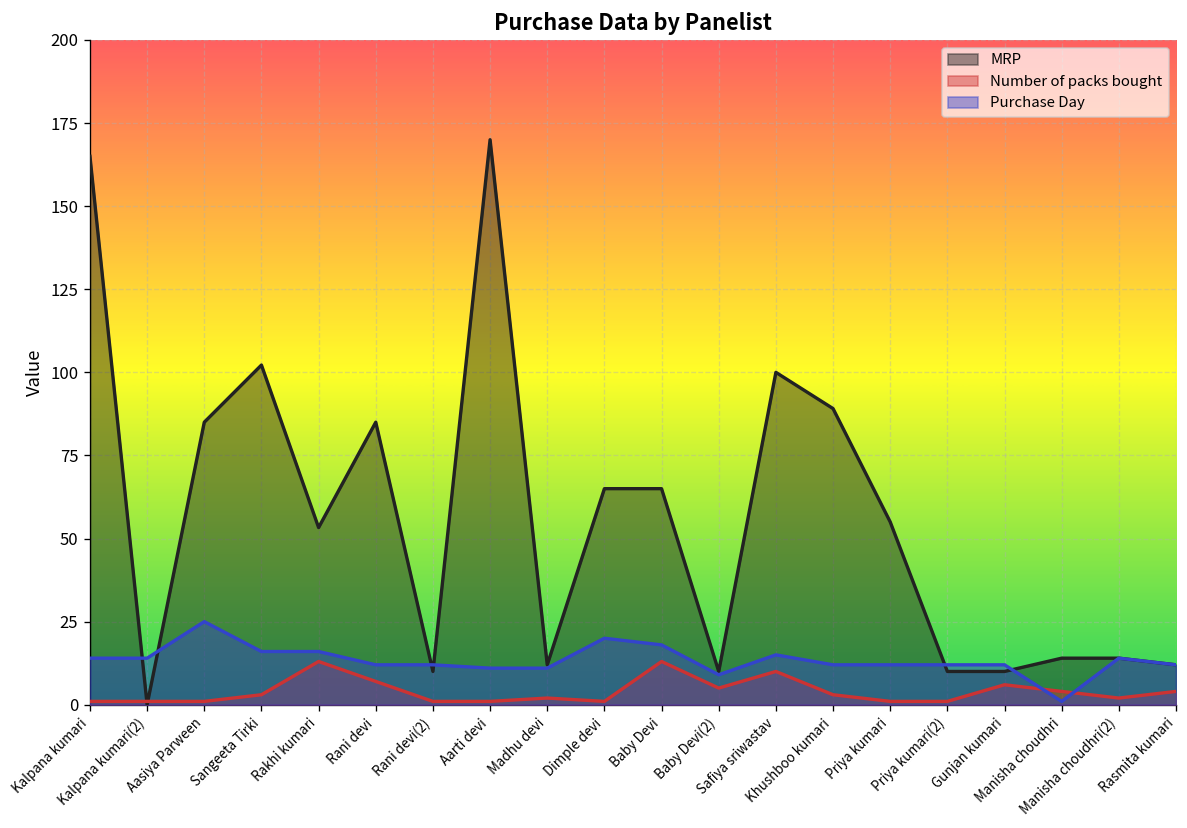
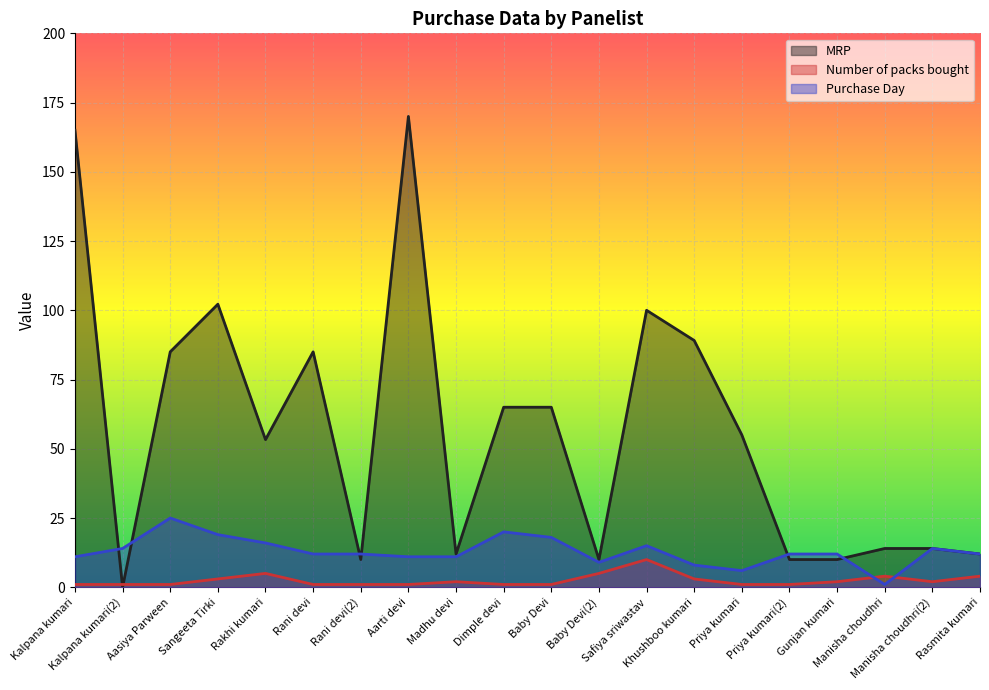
  {
    "MRP": {
      "Kalpana kumari": 165,
      "Kalpana kumari(2)": 0,
      "Aasiya Parween": 85,
      "Sangeeta Tirki": 102,
      "Rakhi kumari": 53,
      "Rani devi": 85,
      "Rani devi(2)": 10,
      "Aarti devi": 170,
      "Madhu devi": 12,
      "Dimple devi": 65,
      "Baby Devi": 65,
      "Baby Devi(2)": 10,
      "Safiya sriwastav": 100,
      "Khushboo kumari": 89,
      "Priya kumari": 55,
      "Priya kumari(2)": 10,
      "Gunjan kumari": 10,
      "Manisha choudhri": 14
    },
    "Number of packs bought": {
      "Kalpana kumari": 1,
      "Kalpana kumari(2)": 1,
      "Aasiya Parween": 1,
      "Sangeeta Tirki": 3,
-     "Rakhi kumari": 13,
-     "Rani devi": 7,
+     "Rakhi kumari": 5,
+     "Rani devi": 1,
      "Rani devi(2)": 1,
      "Aarti devi": 1,
      "Madhu devi": 2,
      "Dimple devi": 1,
-     "Baby Devi": 13,
+     "Baby Devi": 1,
      "Baby Devi(2)": 5,
      "Safiya sriwastav": 10,
      "Khushboo kumari": 3,
      "Priya kumari": 1,
      "Priya kumari(2)": 1,
-     "Gunjan kumari": 6,
+     "Gunjan kumari": 2,
      "Manisha choudhri": 4,
      "Manisha choudhri(2)": 2,
      "Rasmita kumari": 4
    },
    "Purchase Day": {
-     "Kalpana kumari": 14,
+     "Kalpana kumari": 11,
      "Kalpana kumari(2)": 14,
      "Aasiya Parween": 25,
-     "Sangeeta Tirki": 16,
+     "Sangeeta Tirki": 19,
      "Rakhi kumari": 16,
      "Rani devi": 12,
      "Rani devi(2)": 12,
      "Aarti devi": 11,
      "Madhu devi": 11,
      "Dimple devi": 20,
      "Baby Devi": 18,
      "Baby Devi(2)": 9,
      "Safiya sriwastav": 15,
-     "Khushboo kumari": 12,
-     "Priya kumari": 12,
+     "Khushboo kumari": 8,
+     "Priya kumari": 6,
      "Priya kumari(2)": 12,
      "Gunjan kumari": 12,
      "Manisha choudhri": 1
    }
  }
